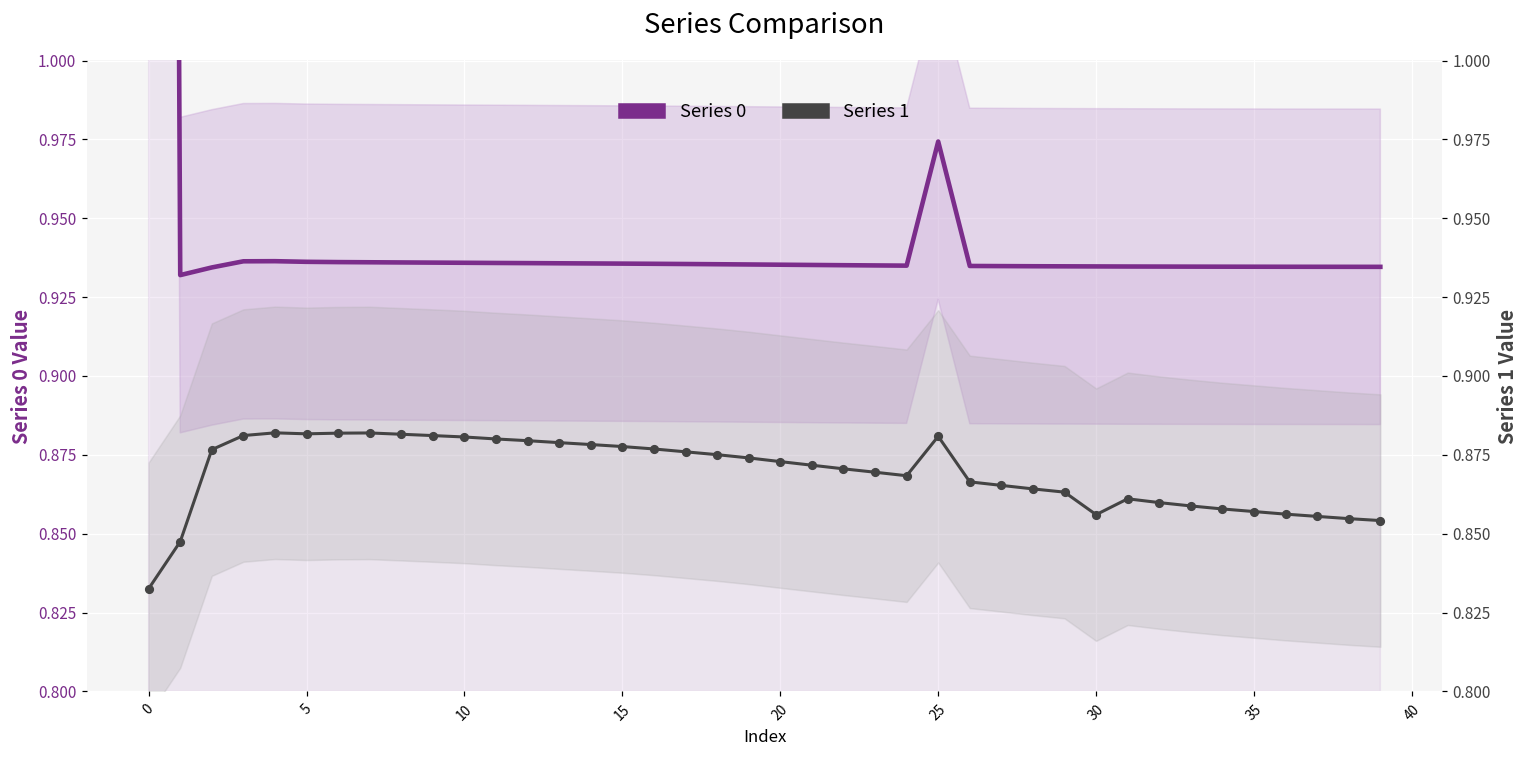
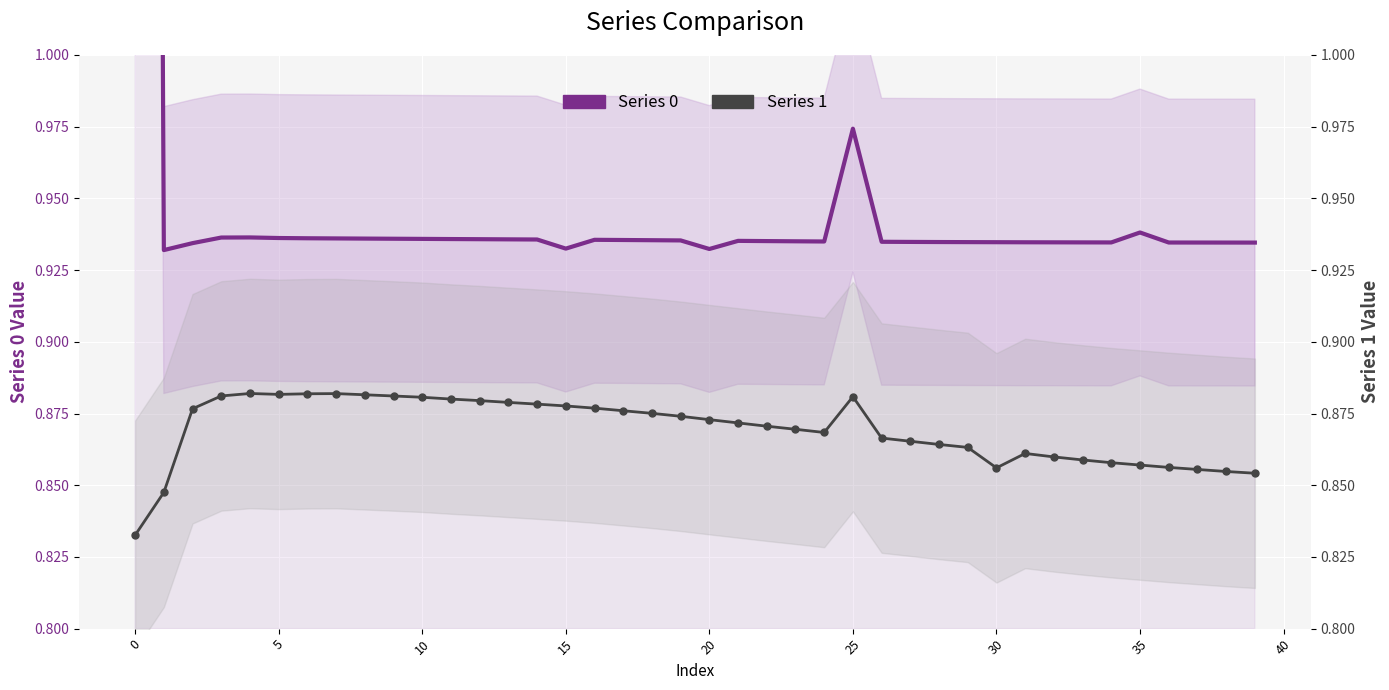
  {
    "Series 0": {
      "5": 0.936,
      "10": 0.936,
-     "15": 0.936,
-     "20": 0.935,
+     "15": 0.932,
+     "20": 0.932,
      "25": 0.974,
      "30": 0.935,
-     "35": 0.935
+     "35": 0.938
    },
    "Series 1": {
      "0": 0.833,
      "5": 0.882,
      "10": 0.881,
      "15": 0.878,
      "20": 0.873,
      "25": 0.881,
      "30": 0.856,
      "35": 0.857
    }
  }
